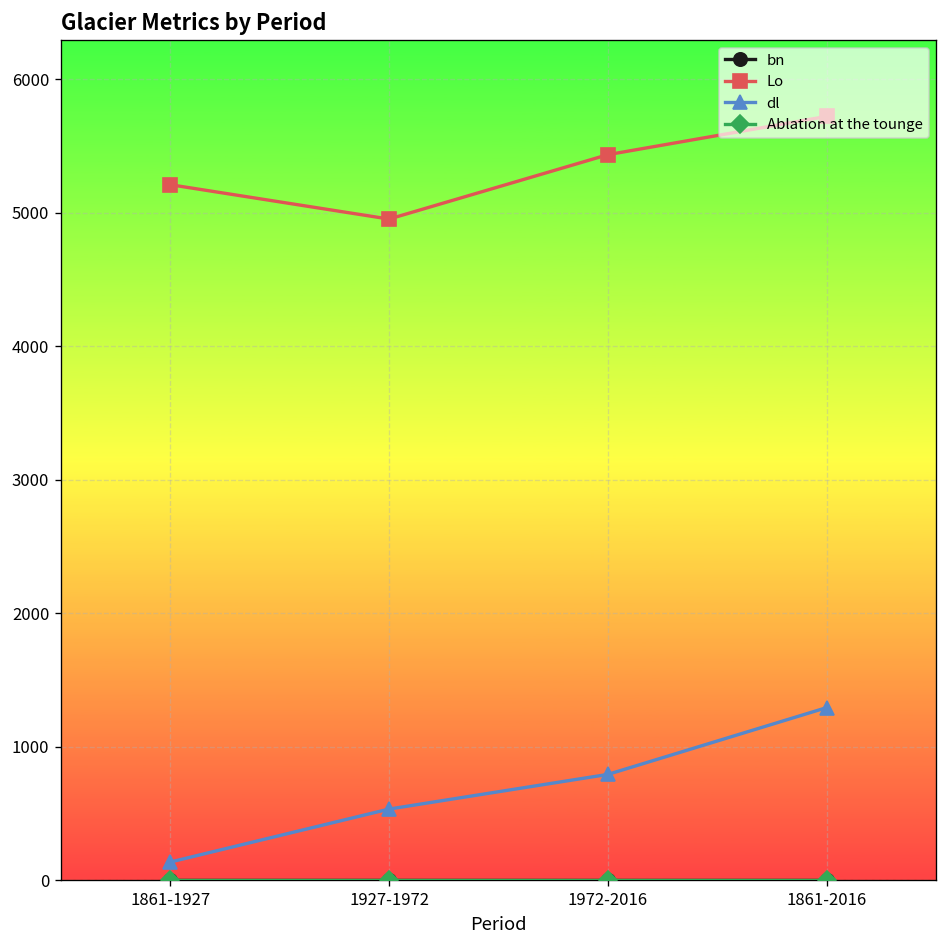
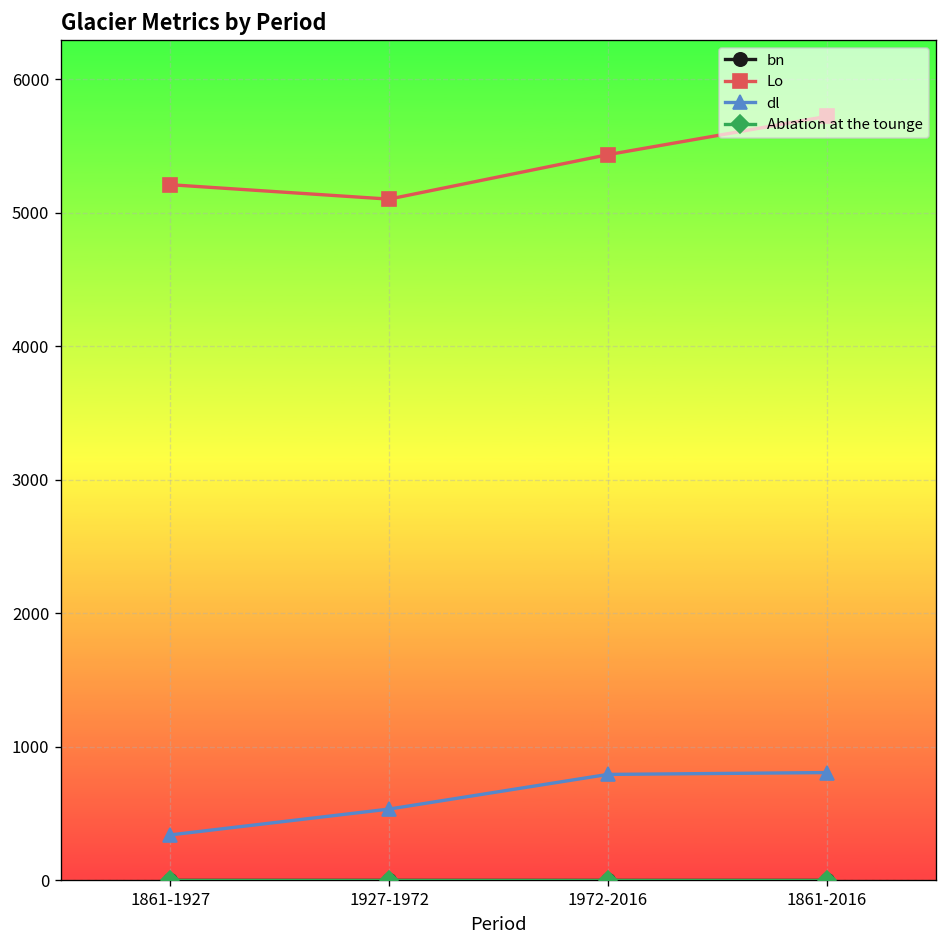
  {
    "Lo": {
      "1861-1927": 5210,
-     "1927-1972": 4950,
+     "1927-1972": 5100,
      "1972-2016": 5440
    },
    "dl": {
-     "1861-1927": 140,
+     "1861-1927": 340,
      "1927-1972": 530,
      "1972-2016": 790,
-     "1861-2016": 1290
+     "1861-2016": 810
    }
  }
